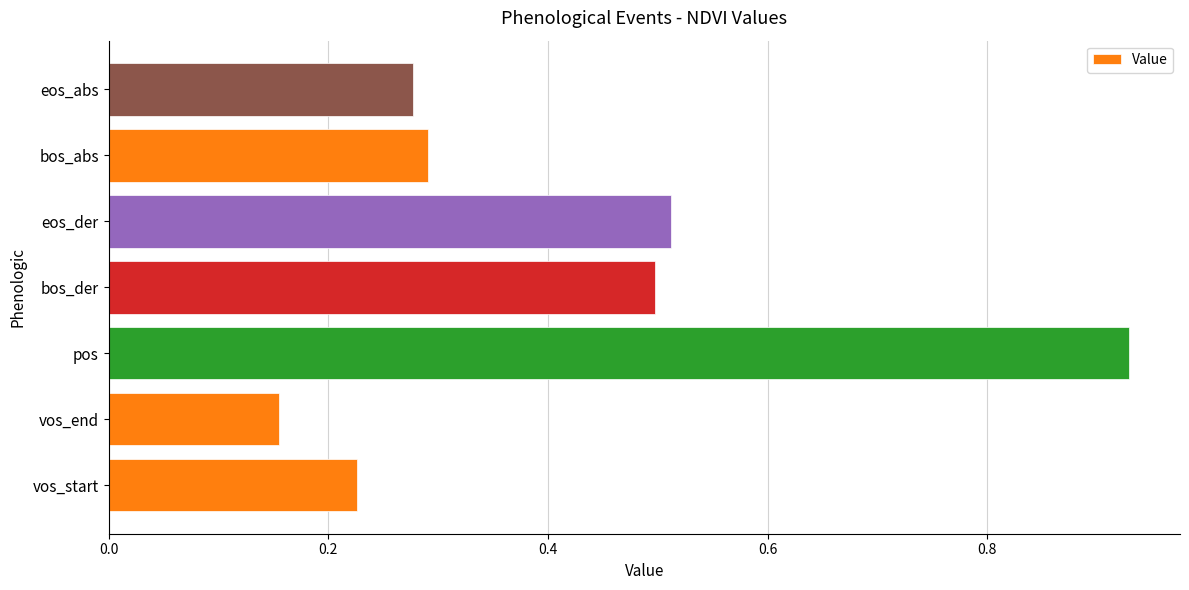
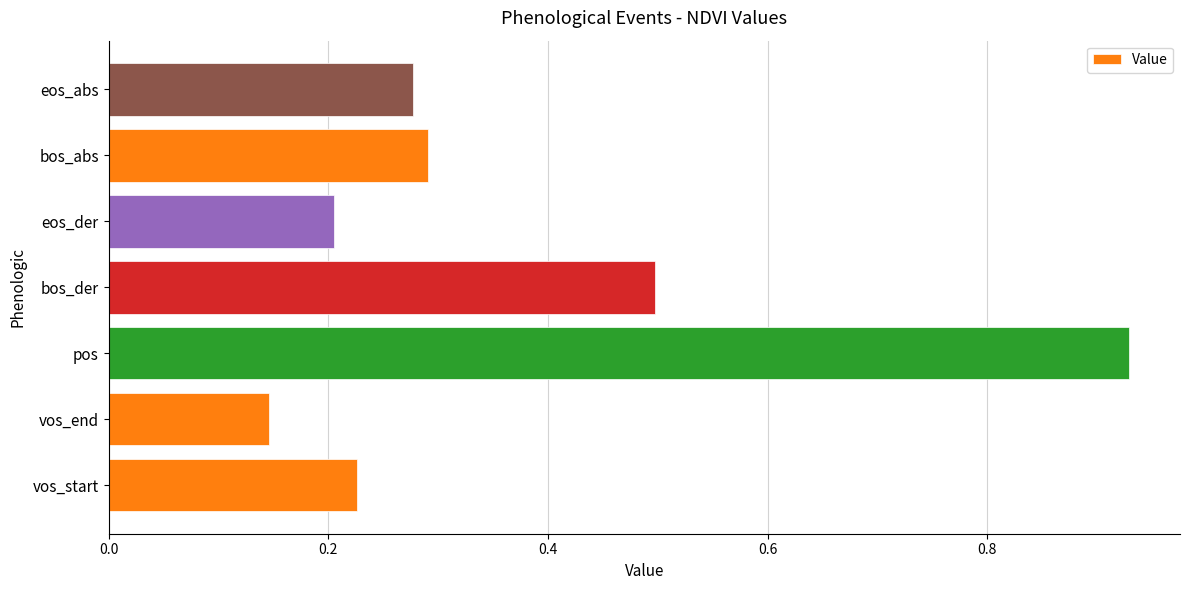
  {
    "eos_abs": 0.277,
    "bos_abs": 0.291,
-   "eos_der": 0.512,
+   "eos_der": 0.206,
    "bos_der": 0.498,
    "pos": 0.929,
-   "vos_end": 0.155,
+   "vos_end": 0.147,
    "vos_start": 0.226
  }
